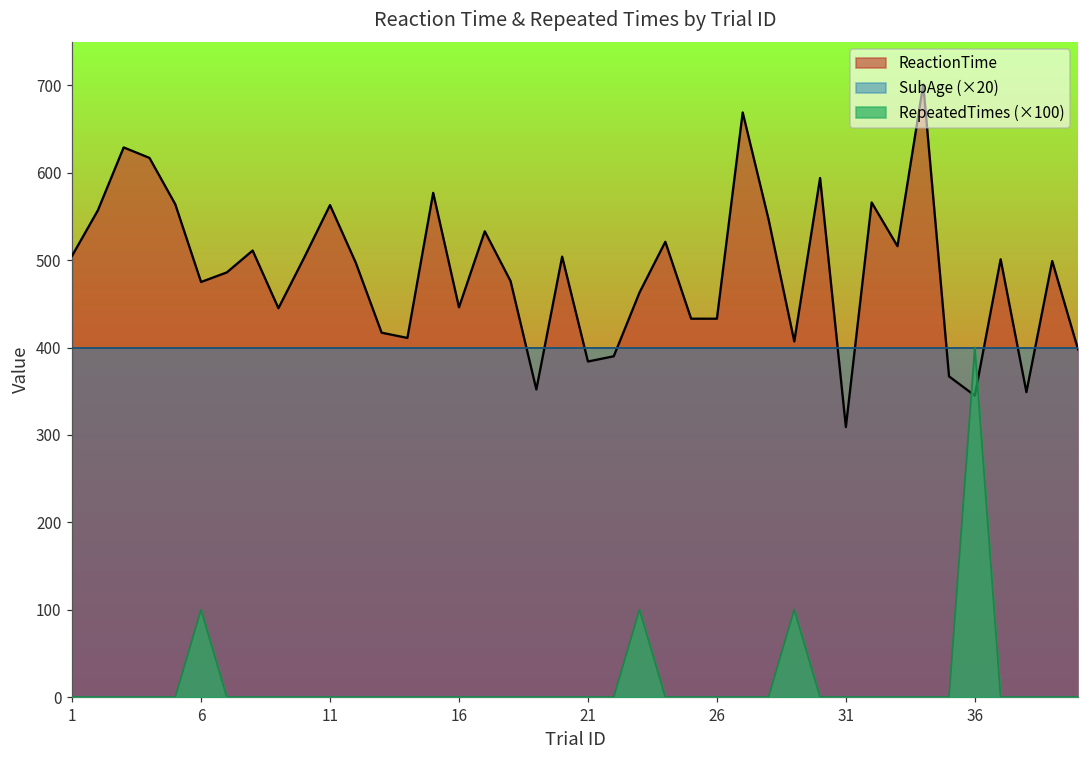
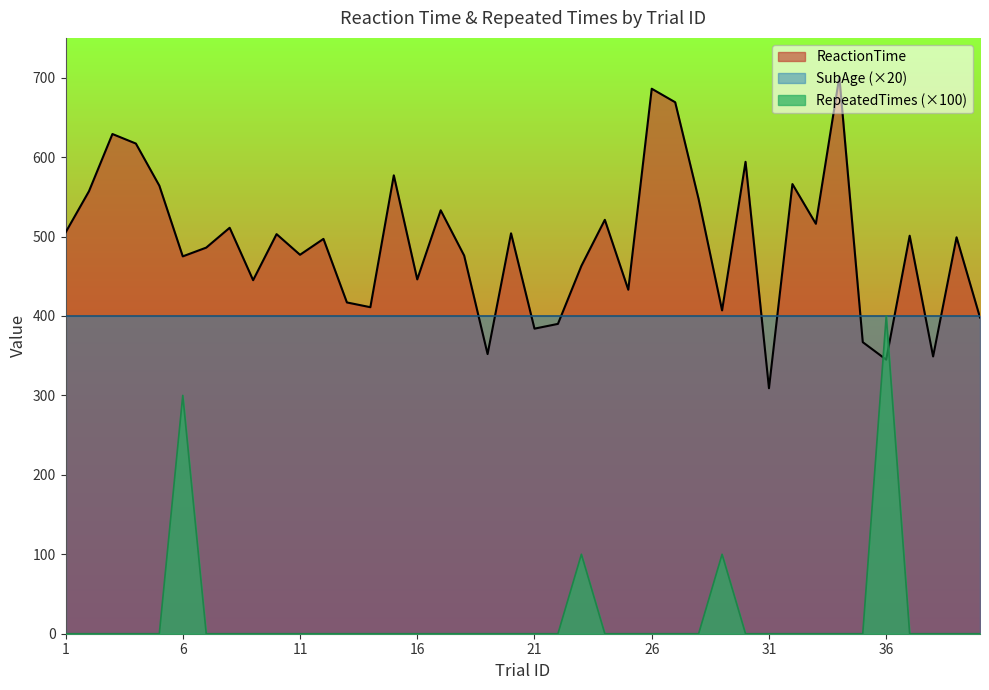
  {
    "ReactionTime": {
      "1": 510,
      "6": 480,
-     "11": 560,
+     "11": 480,
      "16": 450,
      "21": 380,
-     "26": 430,
+     "26": 690,
      "31": 310,
      "36": 350
    },
    "SubAge (×20)": {
      "1": 400,
      "6": 400,
      "11": 400,
      "16": 400,
      "21": 400,
      "26": 400,
      "31": 400
    },
    "RepeatedTimes (×100)": {
      "1": 0,
-     "6": 100,
+     "6": 300,
      "11": 0,
      "16": 0,
      "21": 0,
      "26": 0,
      "31": 0
    }
  }
